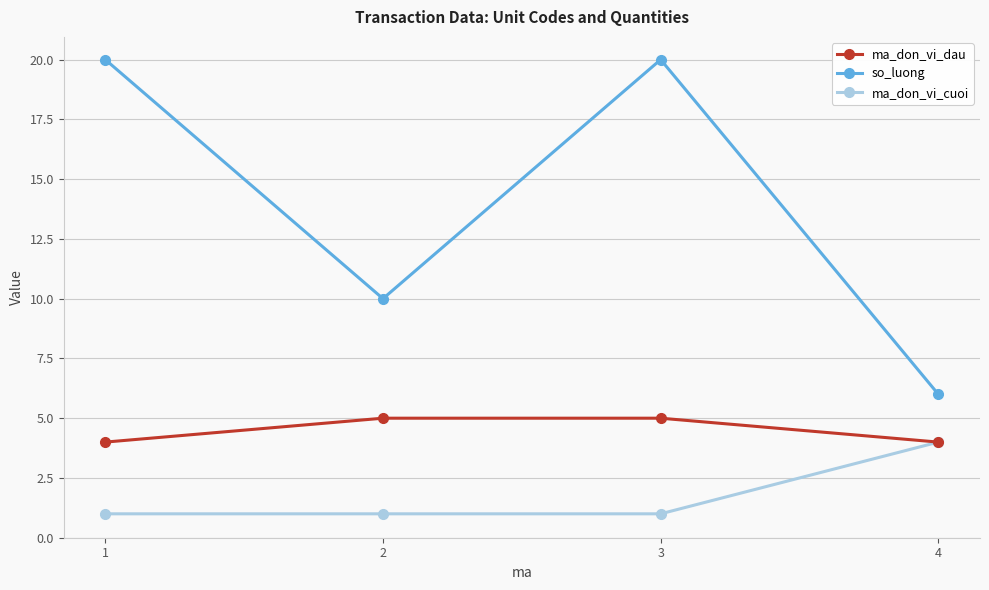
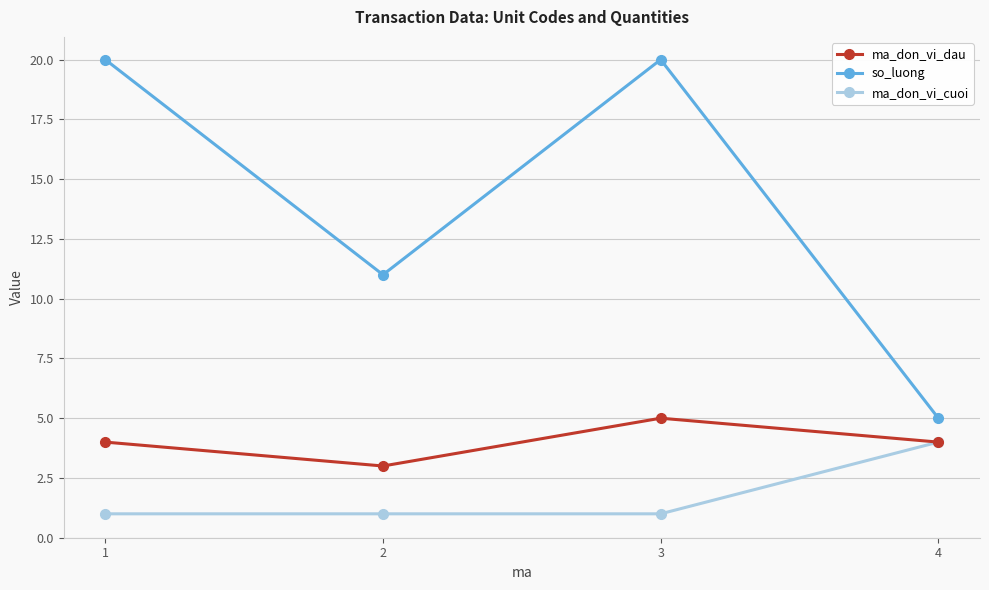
  {
    "ma_don_vi_dau": {
      "1": 4,
-     "2": 5,
+     "2": 3,
      "3": 5
    },
    "so_luong": {
      "1": 20,
-     "2": 10,
+     "2": 11,
      "3": 20,
-     "4": 6
+     "4": 5
    },
    "ma_don_vi_cuoi": {
      "1": 1,
      "2": 1,
      "3": 1
    }
  }
